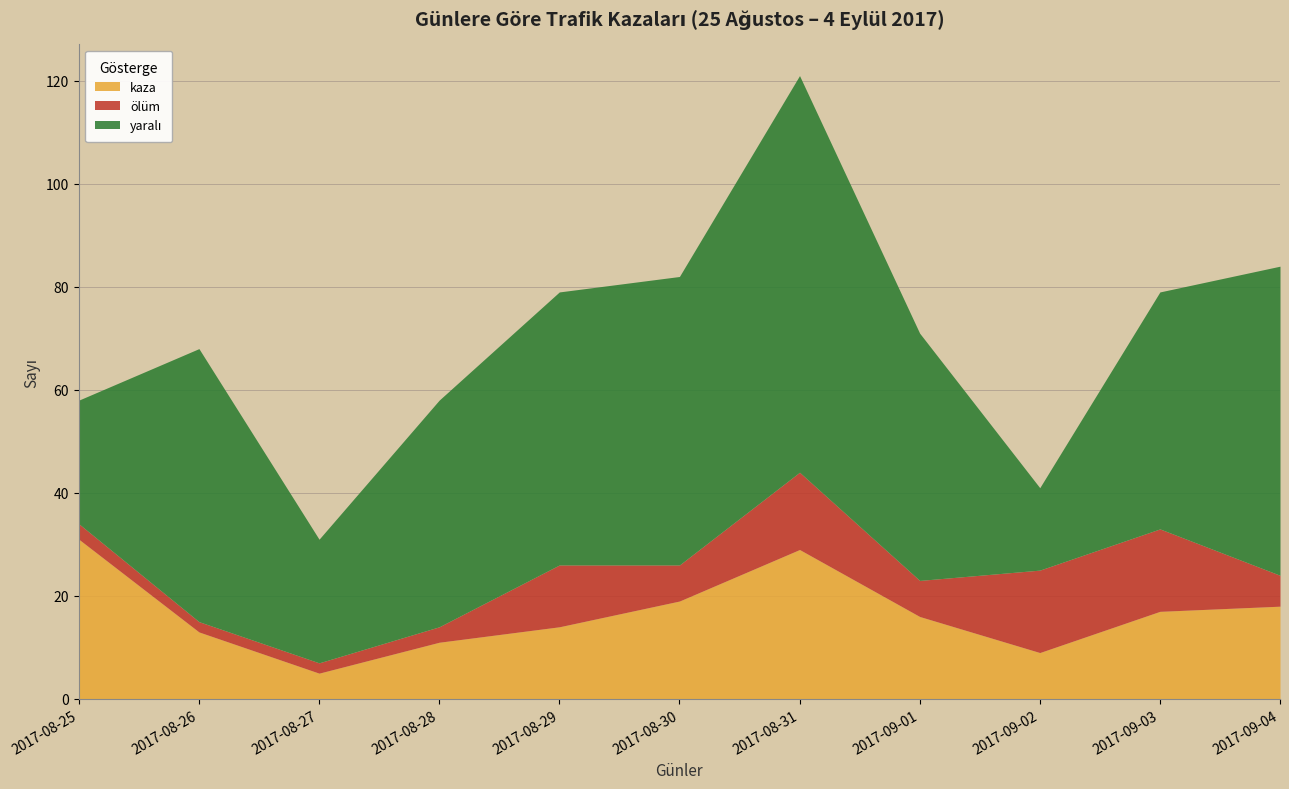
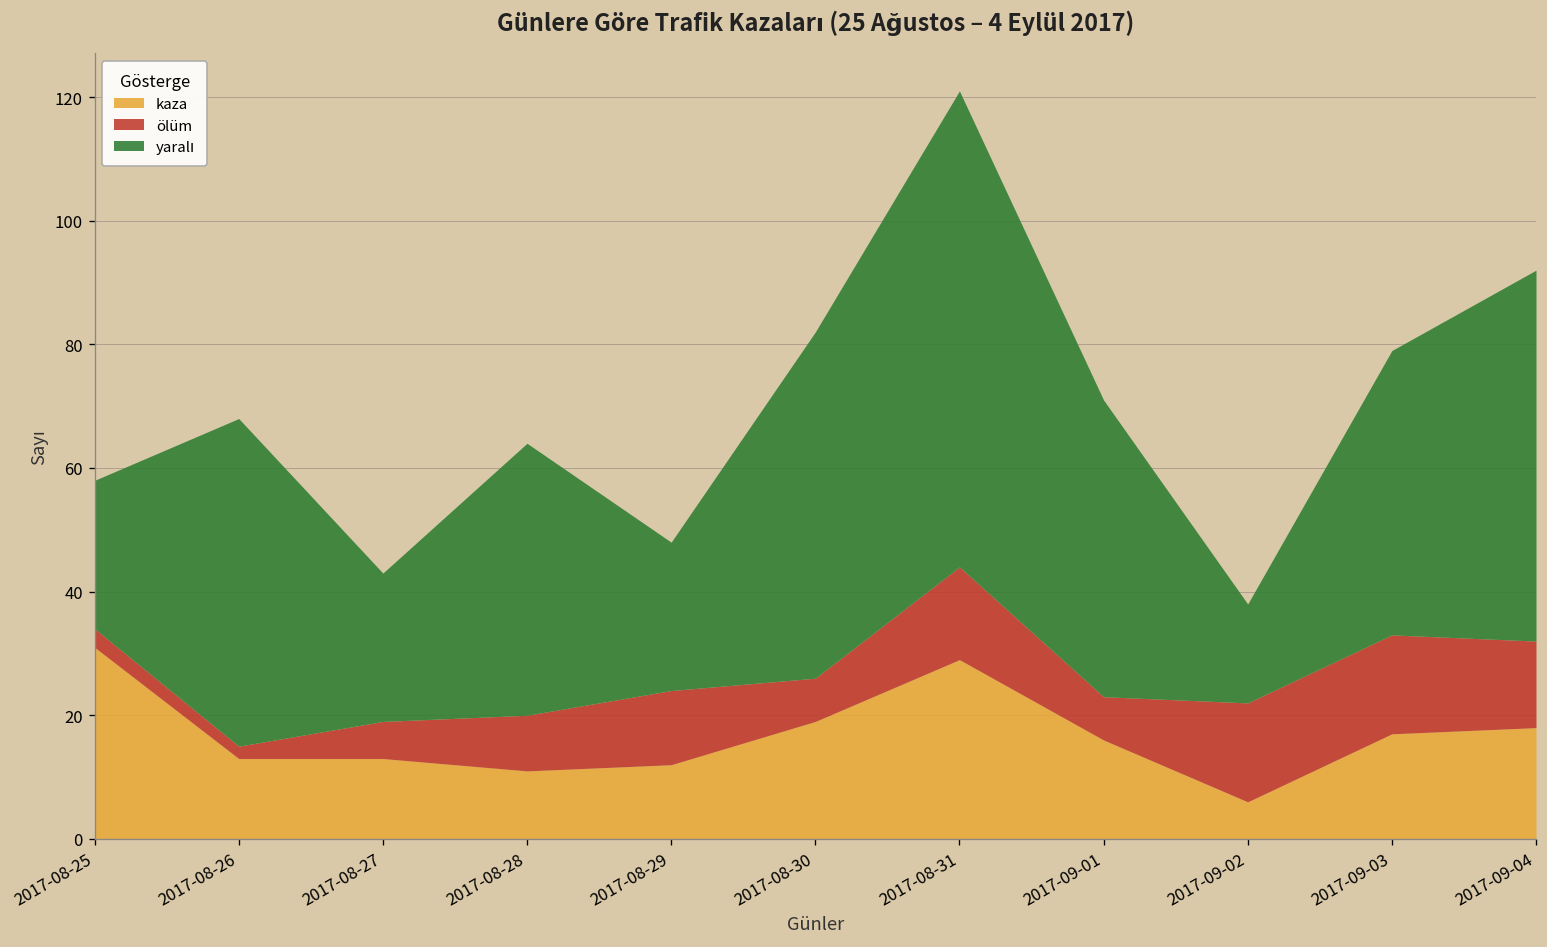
  {
    "kaza": {
      "2017-08-25": 31,
      "2017-08-26": 13,
-     "2017-08-27": 5,
+     "2017-08-27": 13,
      "2017-08-28": 11,
-     "2017-08-29": 14,
+     "2017-08-29": 12,
      "2017-08-30": 19,
      "2017-08-31": 29,
      "2017-09-01": 16,
-     "2017-09-02": 9,
+     "2017-09-02": 6,
      "2017-09-03": 17,
      "2017-09-04": 18
    },
    "ölüm": {
      "2017-08-25": 3,
      "2017-08-26": 2,
-     "2017-08-27": 2,
-     "2017-08-28": 3,
+     "2017-08-27": 6,
+     "2017-08-28": 9,
      "2017-08-29": 12,
      "2017-08-30": 7,
      "2017-08-31": 15,
      "2017-09-01": 7,
      "2017-09-02": 16,
      "2017-09-03": 16,
-     "2017-09-04": 6
+     "2017-09-04": 14
    },
    "yaralı": {
      "2017-08-25": 24,
      "2017-08-26": 53,
      "2017-08-27": 24,
      "2017-08-28": 44,
-     "2017-08-29": 53,
+     "2017-08-29": 24,
      "2017-08-30": 56,
      "2017-08-31": 77,
      "2017-09-01": 48,
      "2017-09-02": 16,
      "2017-09-03": 46,
      "2017-09-04": 60
    }
  }
